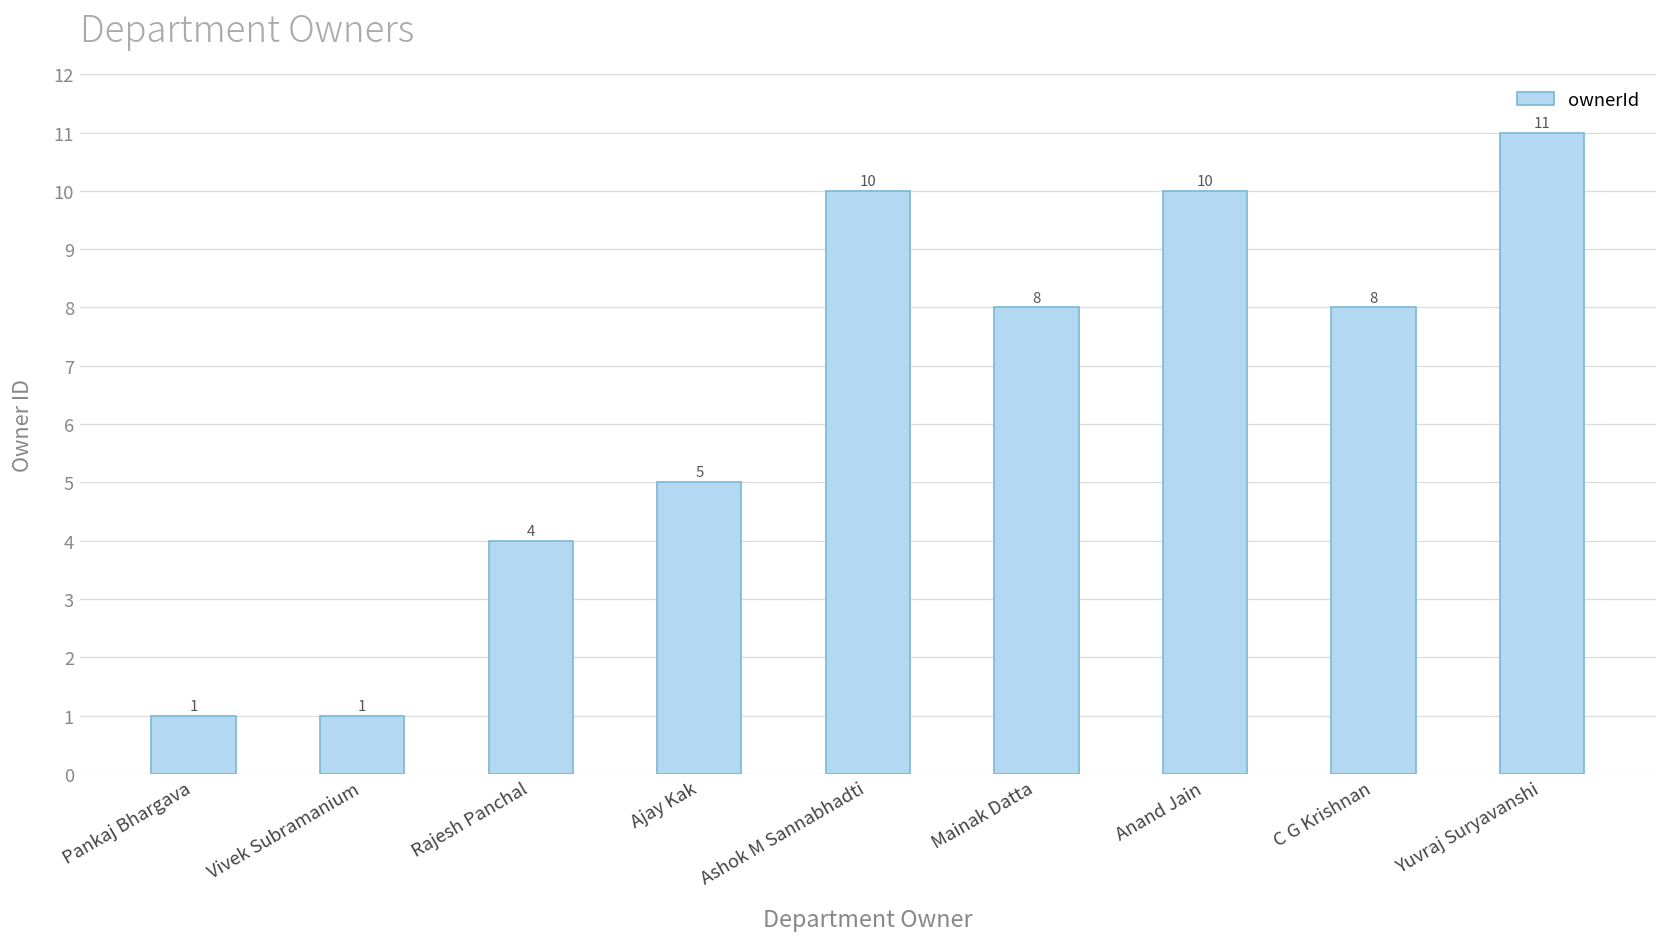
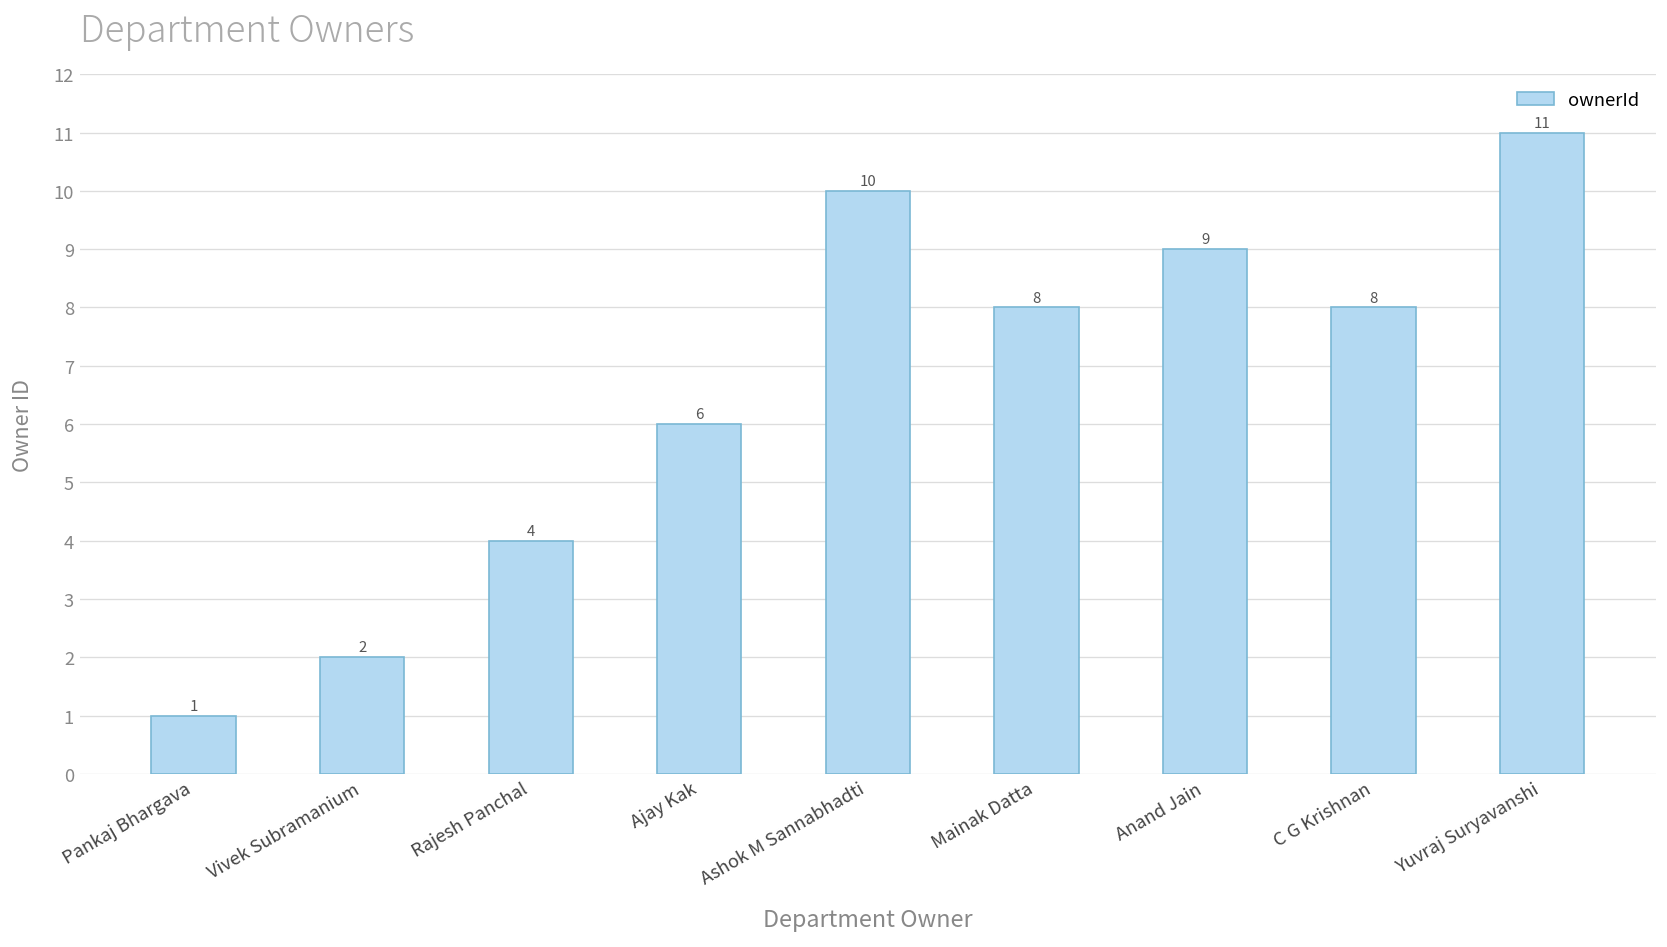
  {
    "Pankaj Bhargava": 1,
-   "Vivek Subramanium": 1,
+   "Vivek Subramanium": 2,
    "Rajesh Panchal": 4,
-   "Ajay Kak": 5,
+   "Ajay Kak": 6,
    "Ashok M Sannabhadti": 10,
    "Mainak Datta": 8,
-   "Anand Jain": 10,
+   "Anand Jain": 9,
    "C G Krishnan": 8,
    "Yuvraj Suryavanshi": 11
  }
